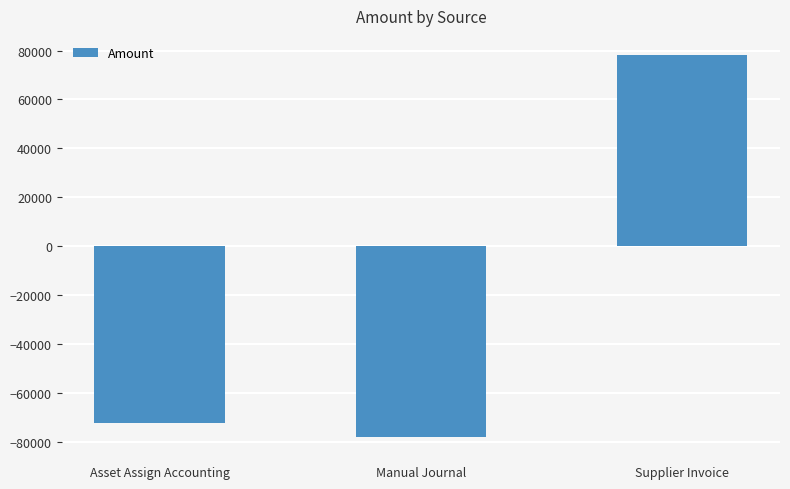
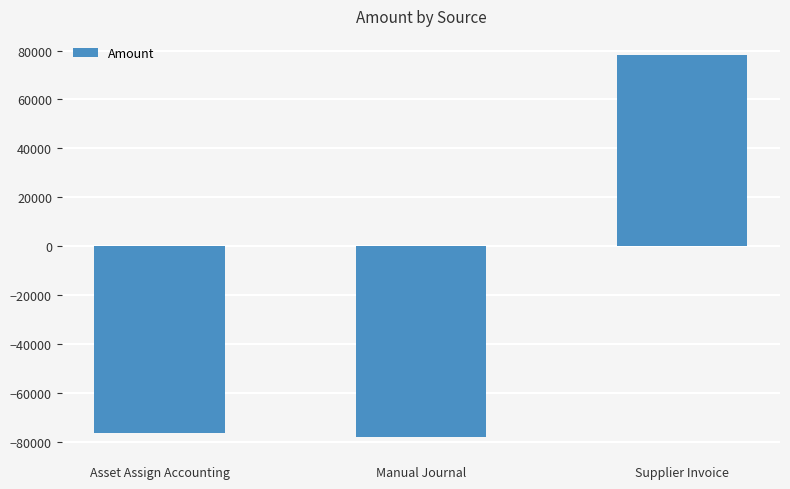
  {
-   "Asset Assign Accounting": -72000,
+   "Asset Assign Accounting": -77000,
    "Manual Journal": -78000,
    "Supplier Invoice": 78000
  }
